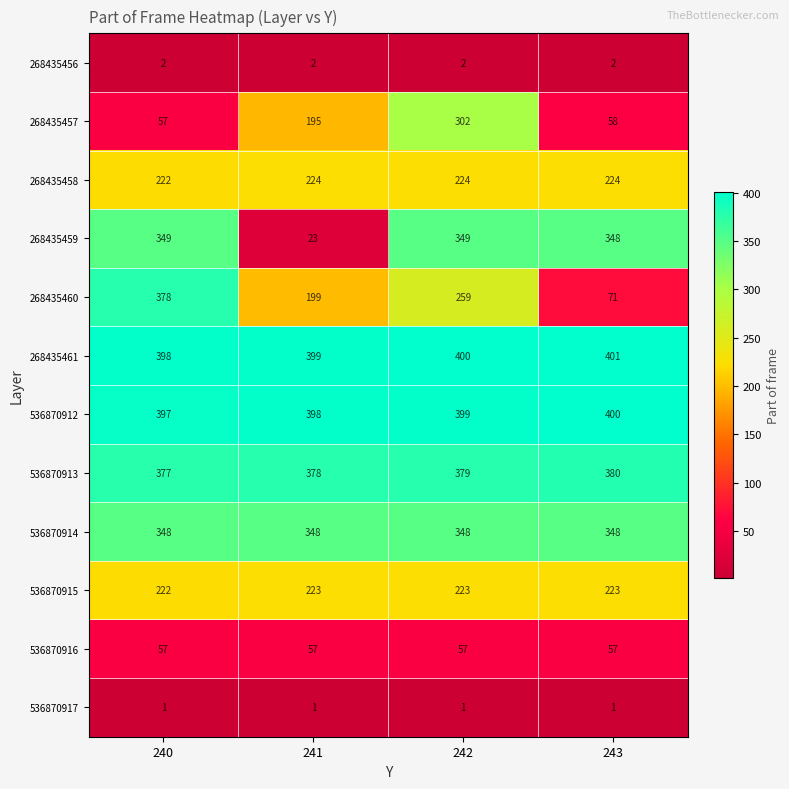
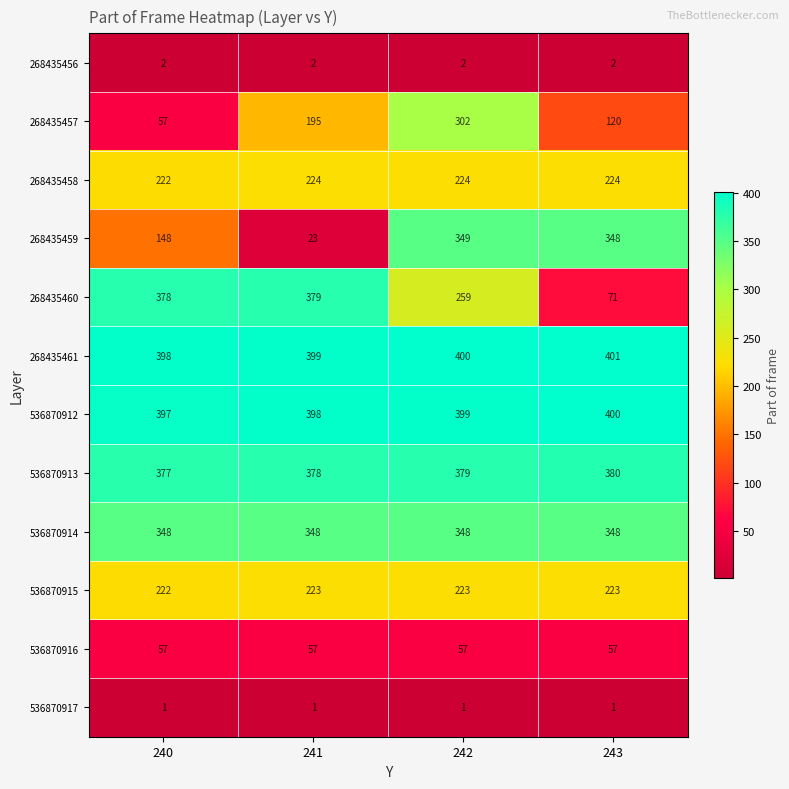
  {
    "268435456": {
      "240": 2,
      "241": 2,
      "242": 2,
      "243": 2
    },
    "268435457": {
      "240": 57,
      "241": 195,
      "242": 302,
-     "243": 58
+     "243": 120
    },
    "268435458": {
      "240": 222,
      "241": 224,
      "242": 224,
      "243": 224
    },
    "268435459": {
-     "240": 349,
+     "240": 148,
      "241": 23,
      "242": 349,
      "243": 348
    },
    "268435460": {
      "240": 378,
-     "241": 199,
+     "241": 379,
      "242": 259,
      "243": 71
    },
    "268435461": {
      "240": 398,
      "241": 399,
      "242": 400,
      "243": 401
    },
    "536870912": {
      "240": 397,
      "241": 398,
      "242": 399,
      "243": 400
    },
    "536870913": {
      "240": 377,
      "241": 378,
      "242": 379,
      "243": 380
    },
    "536870914": {
      "240": 348,
      "241": 348,
      "242": 348,
      "243": 348
    },
    "536870915": {
      "240": 222,
      "241": 223,
      "242": 223,
      "243": 223
    },
    "536870916": {
      "240": 57,
      "241": 57,
      "242": 57,
      "243": 57
    },
    "536870917": {
      "240": 1,
      "241": 1,
      "242": 1,
      "243": 1
    }
  }
